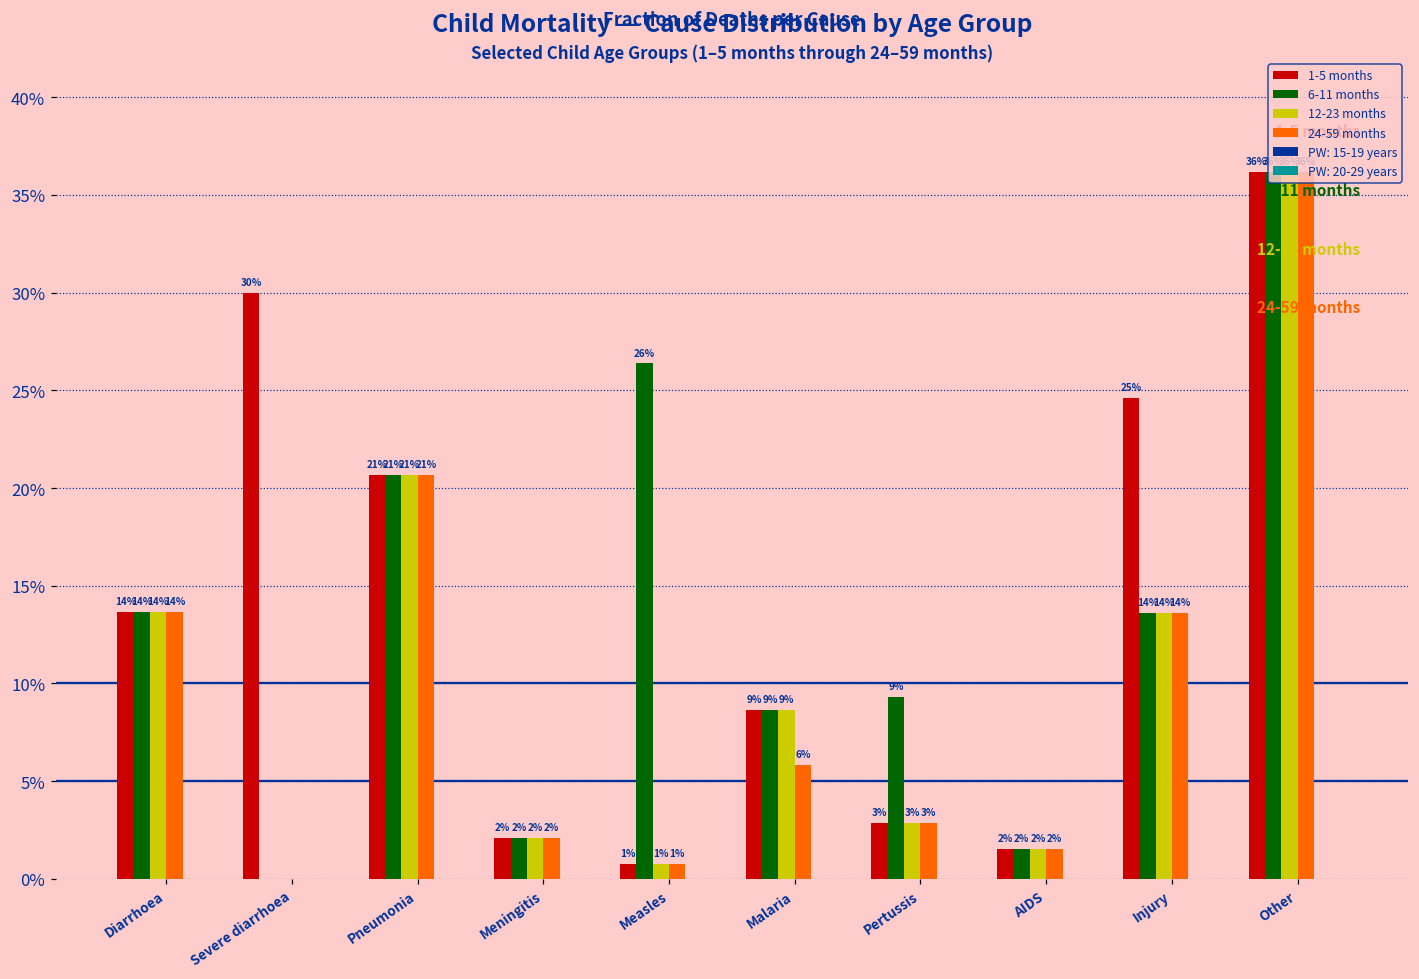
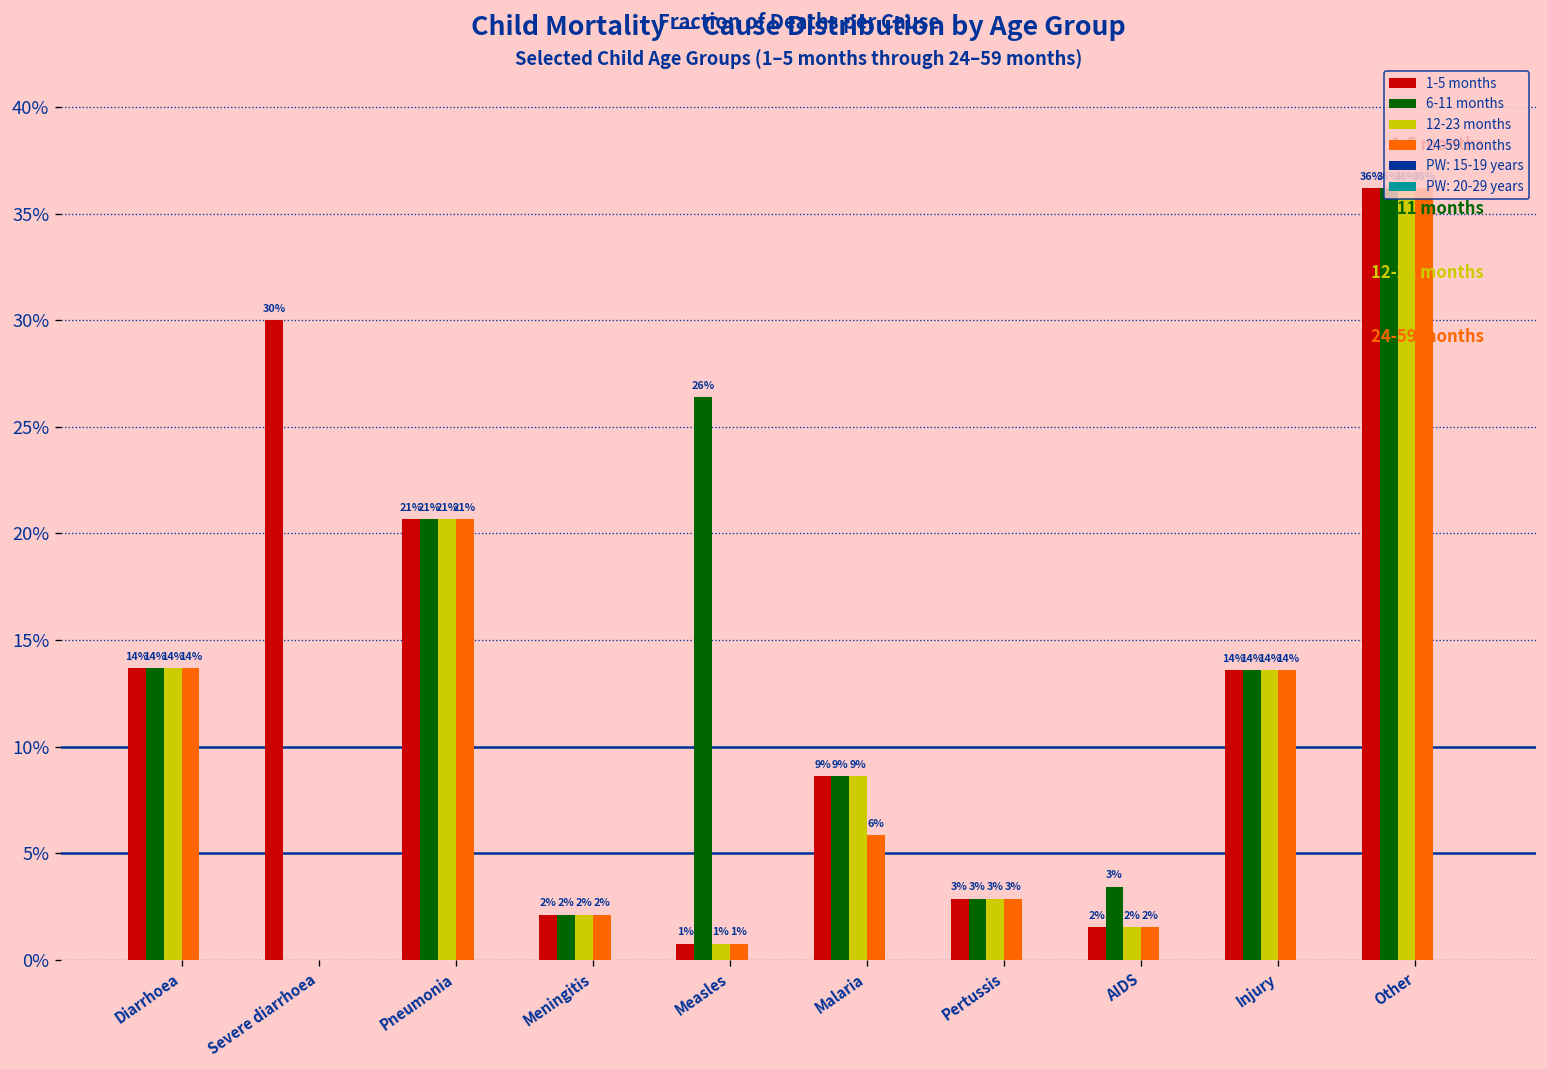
  {
    "1-5 months": {
      "Severe diarrhoea": "30%",
      "Meningitis": "2%",
      "Measles": "1%",
      "Malaria": "9%",
      "Pertussis": "3%",
      "AIDS": "2%",
-     "Injury": "25%"
+     "Injury": "14%"
    },
    "6-11 months": {
      "Meningitis": "2%",
      "Measles": "26%",
      "Malaria": "9%",
-     "Pertussis": "9%",
-     "AIDS": "2%"
+     "Pertussis": "3%",
+     "AIDS": "3%"
    },
    "12-23 months": {
      "Meningitis": "2%",
      "Measles": "1%",
      "Malaria": "9%",
      "Pertussis": "3%",
      "AIDS": "2%"
    },
    "24-59 months": {
      "Meningitis": "2%",
      "Measles": "1%",
      "Malaria": "6%",
      "Pertussis": "3%",
      "AIDS": "2%"
    },
    "PW: 15-19 years": {
      "Diarrhoea": "0.0%",
      "Severe diarrhoea": "0.0%",
      "Pneumonia": "0.0%",
      "Meningitis": "0.0%",
      "Measles": "0.0%",
      "Malaria": "0.0%",
      "Pertussis": "0.0%",
      "AIDS": "0.0%",
      "Injury": "0.0%",
      "Other": "0.0%"
    },
    "PW: 20-29 years": {
      "Diarrhoea": "0.0%",
      "Severe diarrhoea": "0.0%",
      "Pneumonia": "0.0%",
      "Meningitis": "0.0%",
      "Measles": "0.0%",
      "Malaria": "0.0%",
      "Pertussis": "0.0%",
      "AIDS": "0.0%",
      "Injury": "0.0%",
      "Other": "0.0%"
    }
  }
